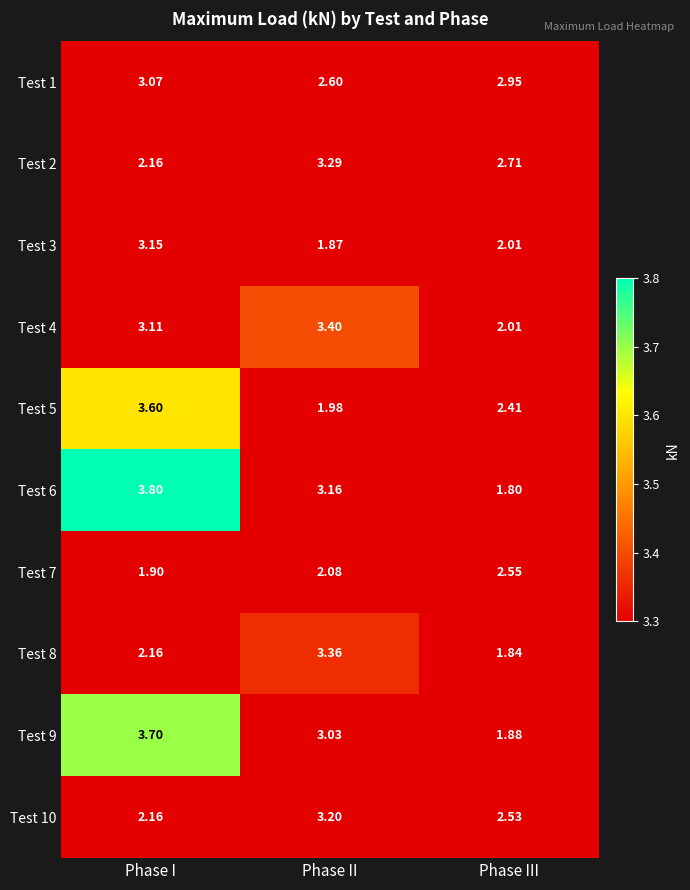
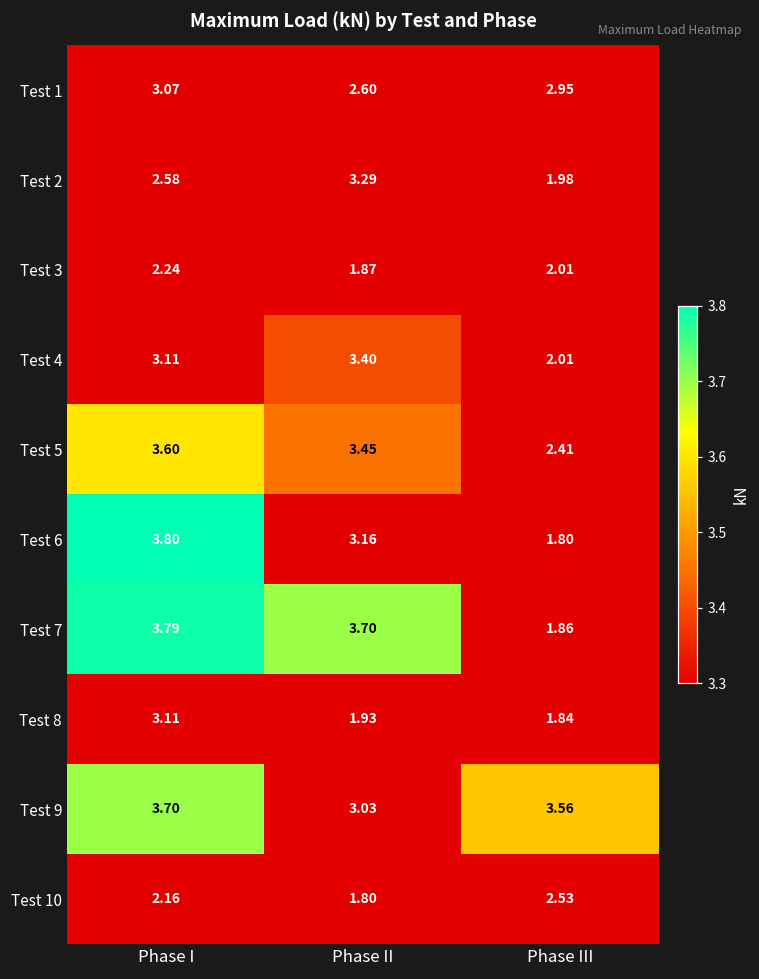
  {
    "Test 1": {
      "Phase I": 3.07,
      "Phase II": 2.60,
      "Phase III": 2.95
    },
    "Test 2": {
-     "Phase I": 2.16,
+     "Phase I": 2.58,
      "Phase II": 3.29,
-     "Phase III": 2.71
+     "Phase III": 1.98
    },
    "Test 3": {
-     "Phase I": 3.15,
+     "Phase I": 2.24,
      "Phase II": 1.87,
      "Phase III": 2.01
    },
    "Test 4": {
      "Phase I": 3.11,
      "Phase II": 3.40,
      "Phase III": 2.01
    },
    "Test 5": {
      "Phase I": 3.60,
-     "Phase II": 1.98,
+     "Phase II": 3.45,
      "Phase III": 2.41
    },
    "Test 6": {
      "Phase I": 3.80,
      "Phase II": 3.16,
      "Phase III": 1.80
    },
    "Test 7": {
-     "Phase I": 1.90,
-     "Phase II": 2.08,
-     "Phase III": 2.55
+     "Phase I": 3.79,
+     "Phase II": 3.70,
+     "Phase III": 1.86
    },
    "Test 8": {
-     "Phase I": 2.16,
-     "Phase II": 3.36,
+     "Phase I": 3.11,
+     "Phase II": 1.93,
      "Phase III": 1.84
    },
    "Test 9": {
      "Phase I": 3.70,
      "Phase II": 3.03,
-     "Phase III": 1.88
+     "Phase III": 3.56
    },
    "Test 10": {
      "Phase I": 2.16,
-     "Phase II": 3.20,
+     "Phase II": 1.80,
      "Phase III": 2.53
    }
  }
